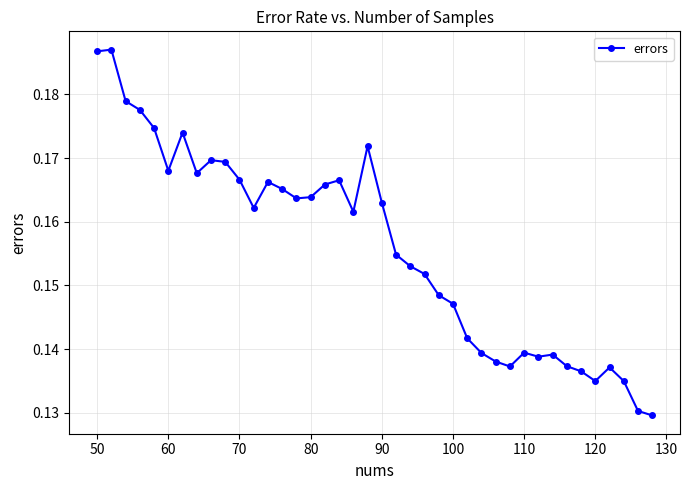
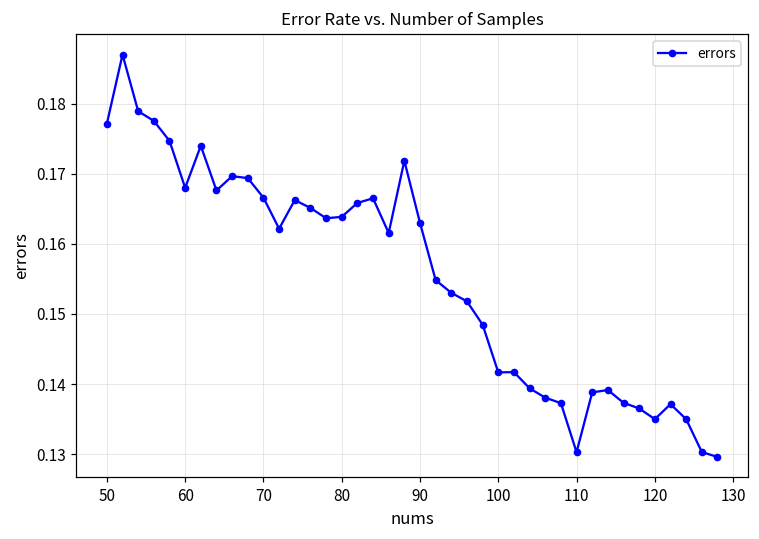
  {
-   "50": 0.187,
+   "50": 0.177,
    "60": 0.168,
    "70": 0.167,
    "80": 0.164,
    "90": 0.163,
-   "100": 0.147,
-   "110": 0.139,
+   "100": 0.142,
+   "110": 0.130,
    "120": 0.135
  }
